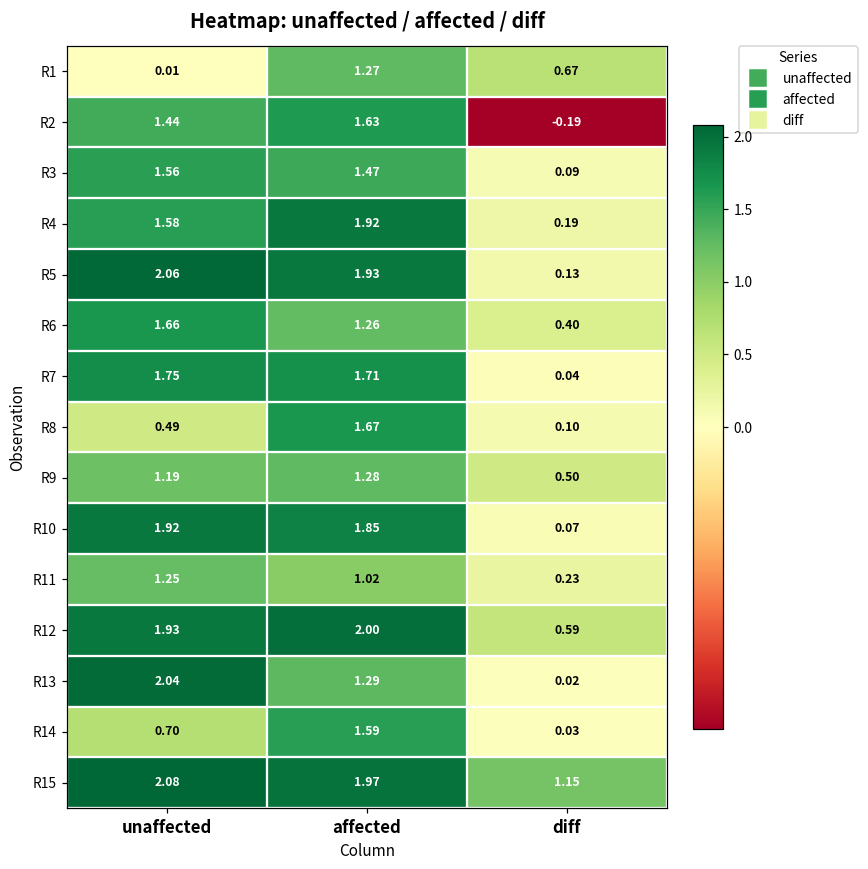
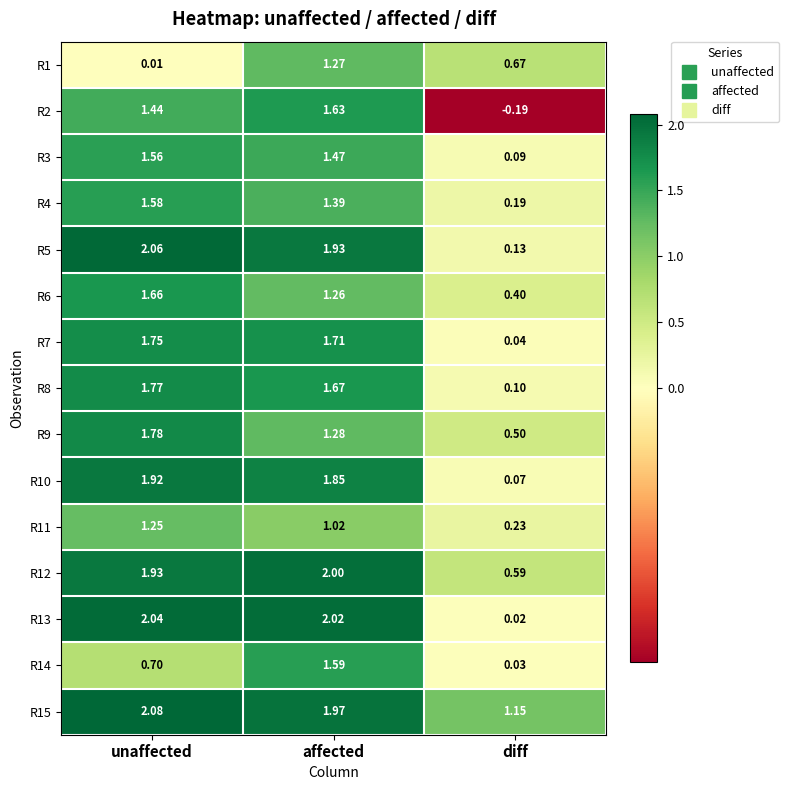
  {
    "R1": {
      "unaffected": 0.01,
      "affected": 1.27,
      "diff": 0.67
    },
    "R2": {
      "unaffected": 1.44,
      "affected": 1.63,
      "diff": -0.19
    },
    "R3": {
      "unaffected": 1.56,
      "affected": 1.47,
      "diff": 0.09
    },
    "R4": {
      "unaffected": 1.58,
-     "affected": 1.92,
+     "affected": 1.39,
      "diff": 0.19
    },
    "R5": {
      "unaffected": 2.06,
      "affected": 1.93,
      "diff": 0.13
    },
    "R6": {
      "unaffected": 1.66,
      "affected": 1.26,
      "diff": 0.40
    },
    "R7": {
      "unaffected": 1.75,
      "affected": 1.71,
      "diff": 0.04
    },
    "R8": {
-     "unaffected": 0.49,
+     "unaffected": 1.77,
      "affected": 1.67,
      "diff": 0.10
    },
    "R9": {
-     "unaffected": 1.19,
+     "unaffected": 1.78,
      "affected": 1.28,
      "diff": 0.50
    },
    "R10": {
      "unaffected": 1.92,
      "affected": 1.85,
      "diff": 0.07
    },
    "R11": {
      "unaffected": 1.25,
      "affected": 1.02,
      "diff": 0.23
    },
    "R12": {
      "unaffected": 1.93,
      "affected": 2.00,
      "diff": 0.59
    },
    "R13": {
      "unaffected": 2.04,
-     "affected": 1.29,
+     "affected": 2.02,
      "diff": 0.02
    },
    "R14": {
      "unaffected": 0.70,
      "affected": 1.59,
      "diff": 0.03
    },
    "R15": {
      "unaffected": 2.08,
      "affected": 1.97,
      "diff": 1.15
    }
  }
